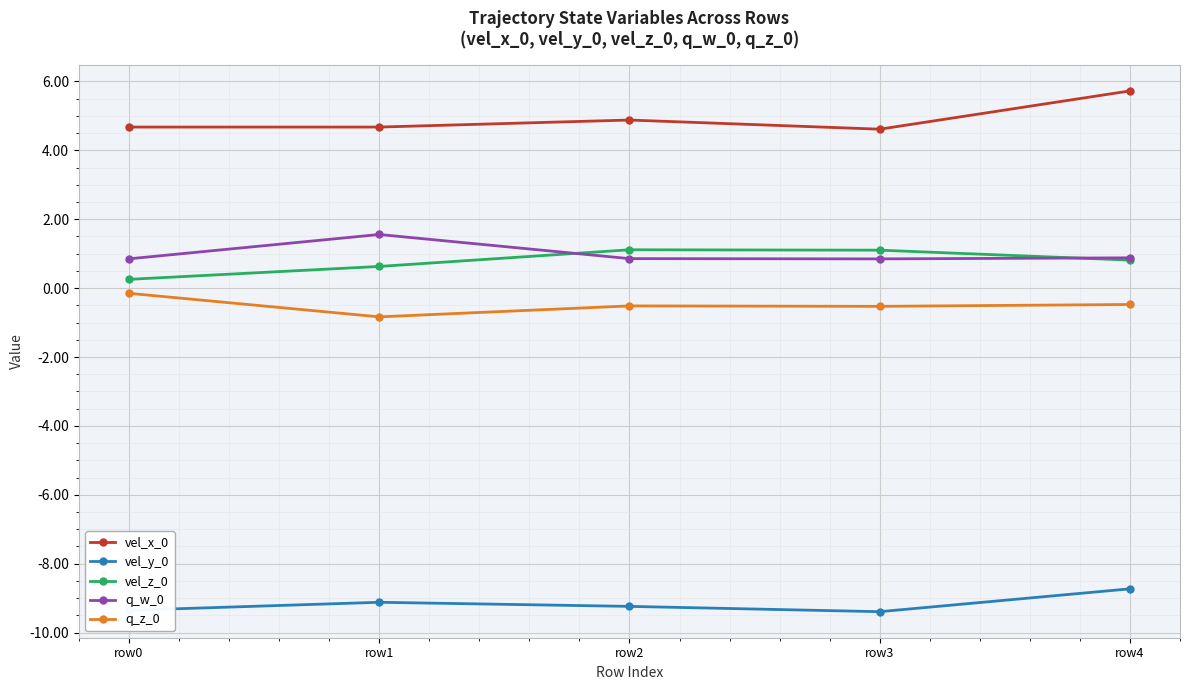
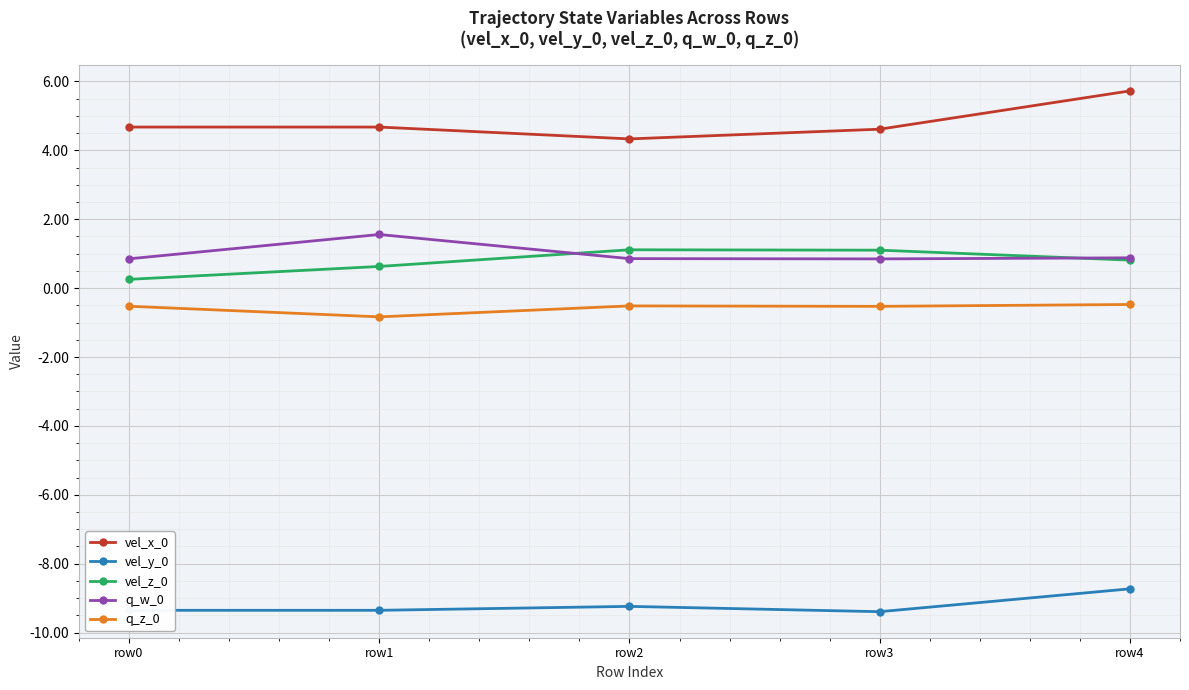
  {
    "vel_x_0": {
      "row0": 4.7,
      "row1": 4.7,
-     "row2": 4.9,
+     "row2": 4.3,
      "row3": 4.6,
      "row4": 5.7
    },
    "vel_y_0": {
-     "row1": -9.1,
+     "row1": -9.4,
      "row2": -9.2,
      "row3": -9.4,
      "row4": -8.7
    },
    "vel_z_0": {
      "row0": 0.3,
      "row1": 0.6,
      "row2": 1.1,
      "row3": 1.1
    },
    "q_w_0": {
      "row0": 0.9,
      "row1": 1.6,
      "row2": 0.9,
      "row3": 0.8
    },
    "q_z_0": {
-     "row0": -0.2,
+     "row0": -0.5,
      "row1": -0.8,
      "row2": -0.5,
      "row3": -0.5,
      "row4": -0.5
    }
  }
